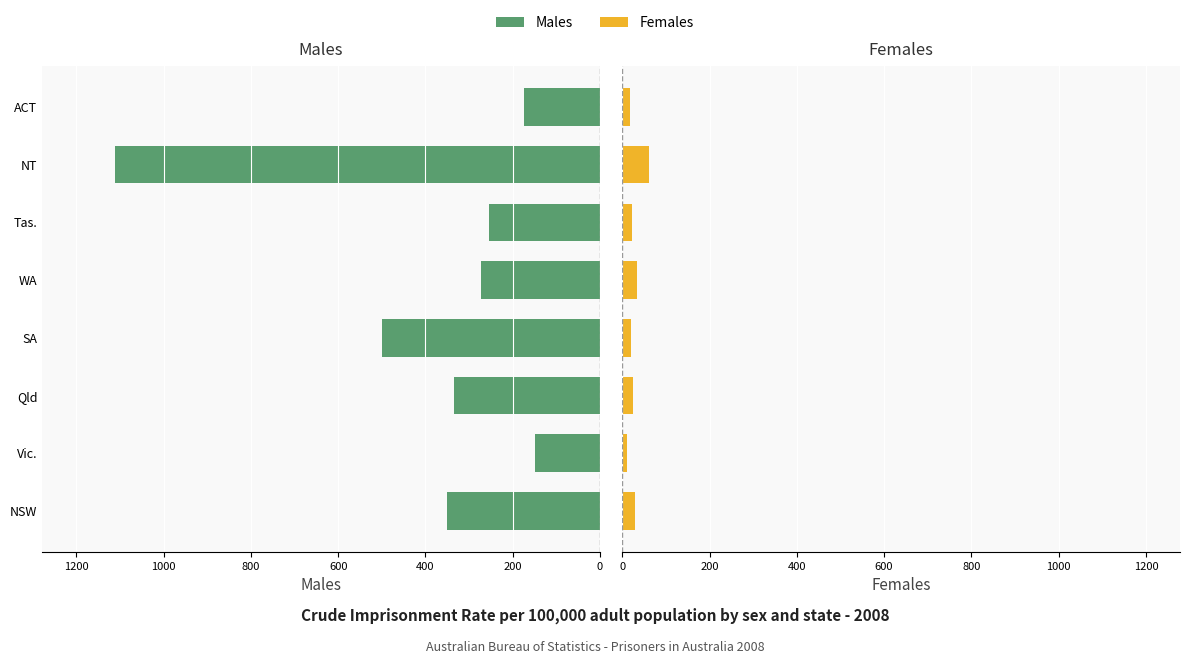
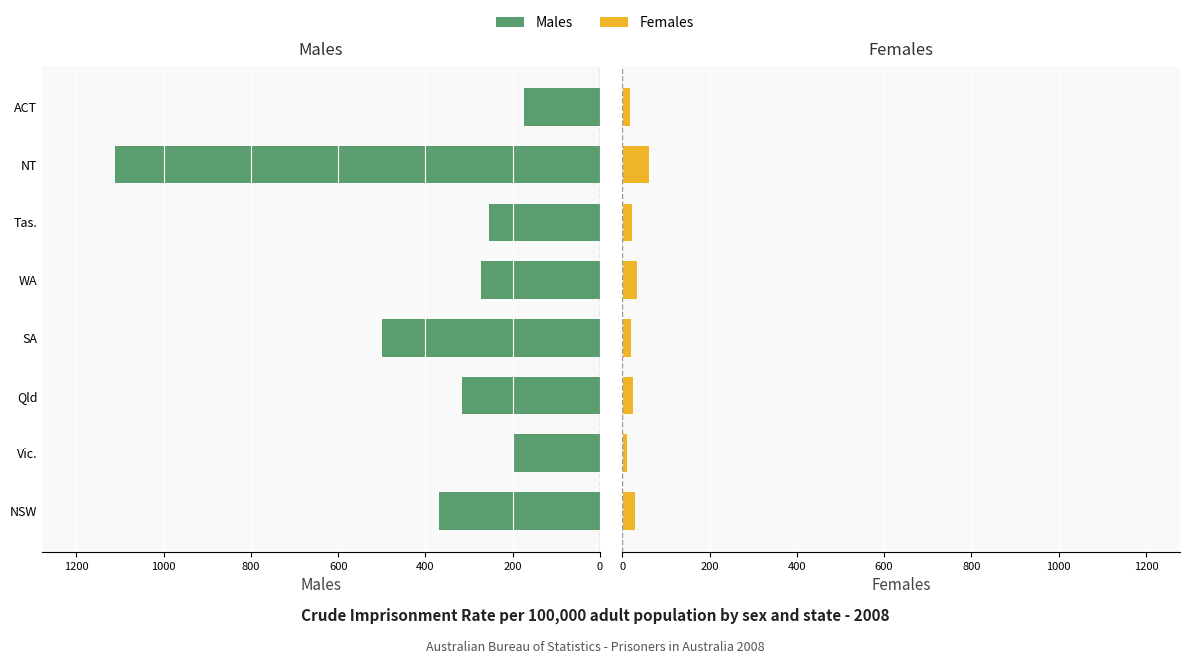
  {
    "Males": {
      "ACT": 170,
      "NT": 1110,
      "Tas.": 260,
      "WA": 270,
      "SA": 500,
-     "Qld": 330,
-     "Vic.": 150,
-     "NSW": 350
+     "Qld": 320,
+     "Vic.": 200,
+     "NSW": 370
    }
  }
